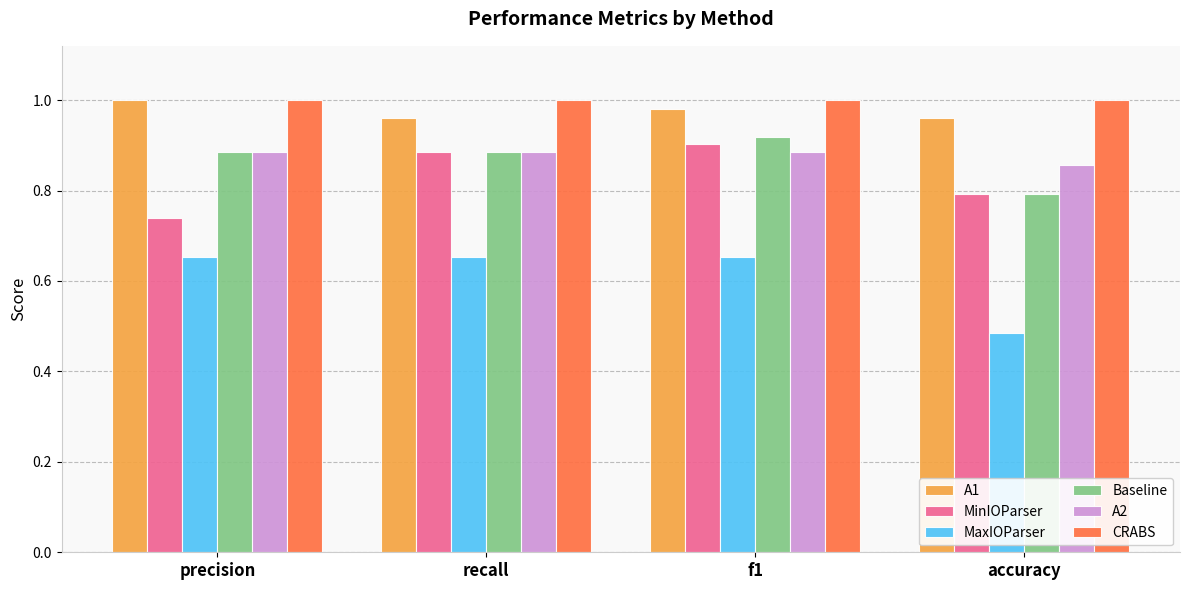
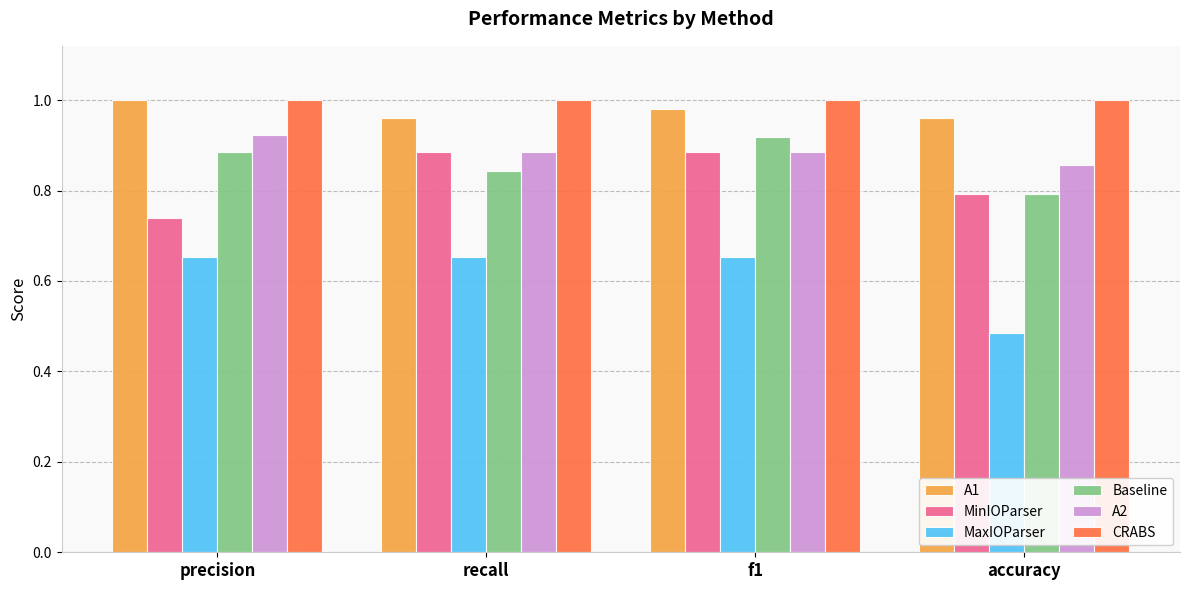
  {
    "MinIOParser": {
      "precision": 0.74,
      "recall": 0.88,
-     "f1": 0.90,
+     "f1": 0.88,
      "accuracy": 0.79
    },
    "MaxIOParser": {
      "precision": 0.65,
      "recall": 0.65,
      "f1": 0.65,
      "accuracy": 0.49
    },
    "Baseline": {
      "precision": 0.88,
-     "recall": 0.88,
+     "recall": 0.84,
      "f1": 0.92,
      "accuracy": 0.79
    },
    "A2": {
-     "precision": 0.88,
+     "precision": 0.92,
      "recall": 0.88,
      "f1": 0.88,
      "accuracy": 0.86
    }
  }
